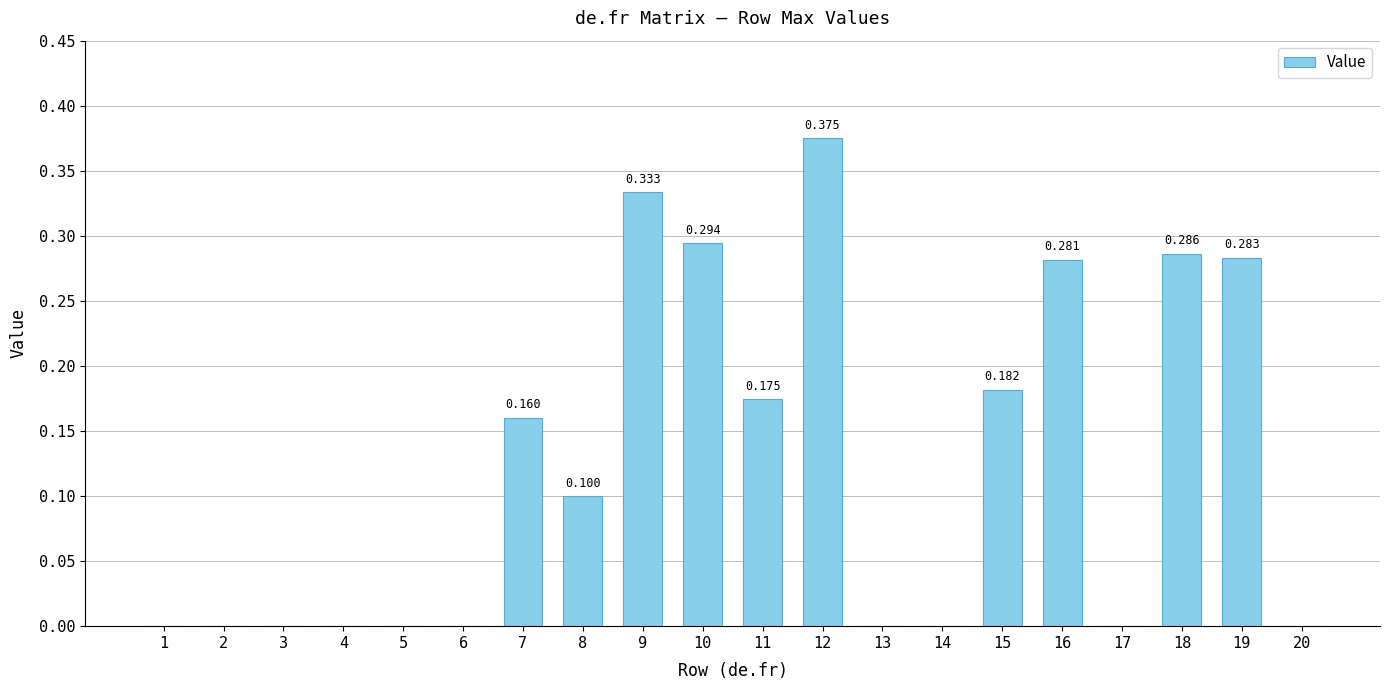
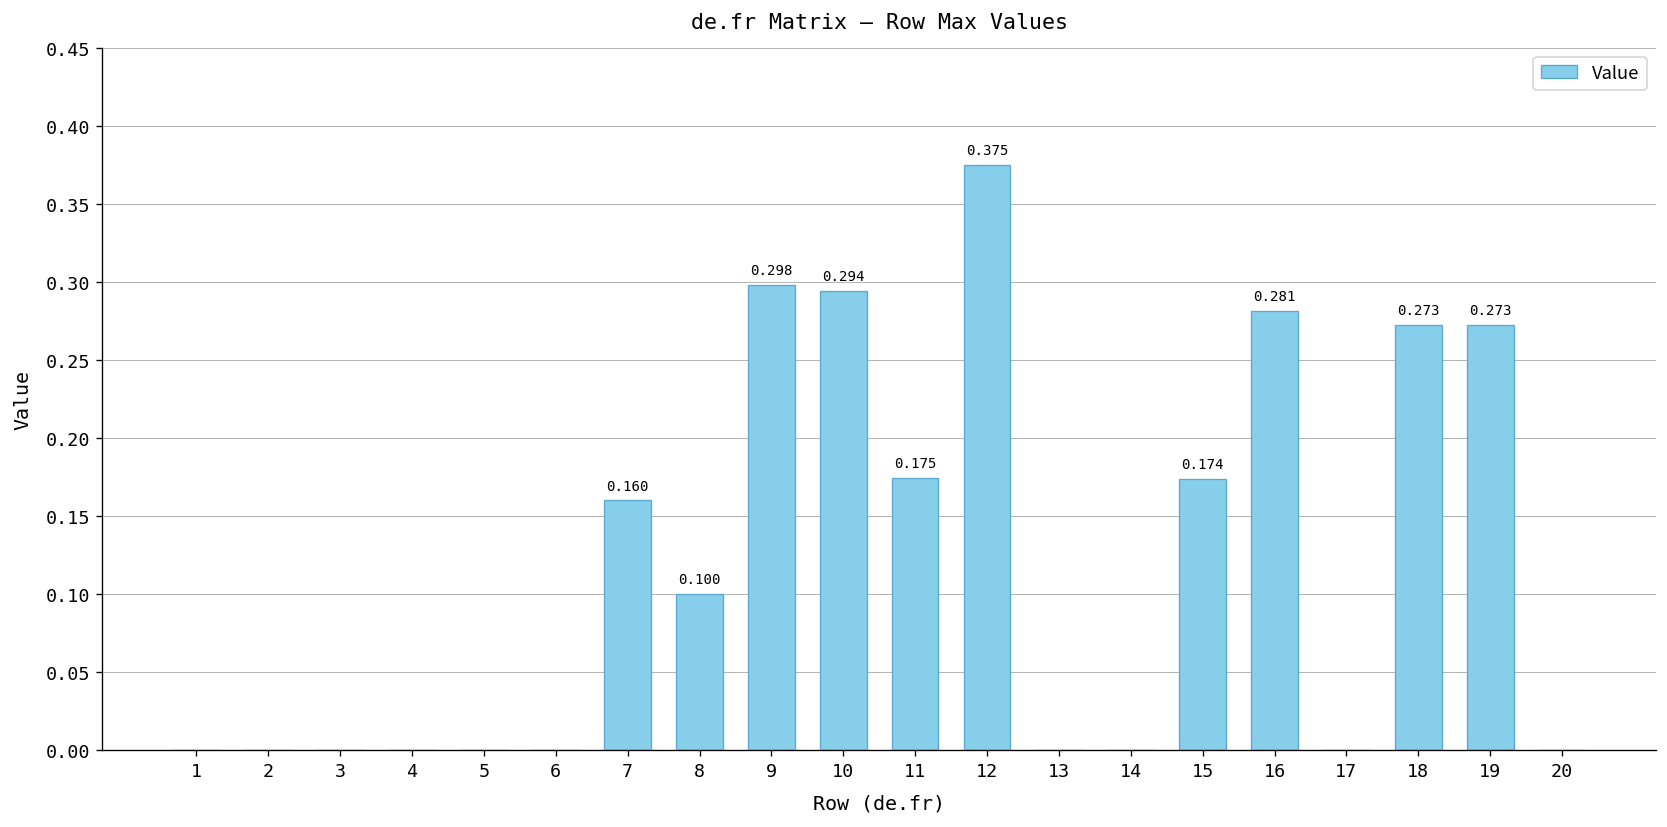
  {
    "7": 0.160,
    "8": 0.100,
-   "9": 0.333,
+   "9": 0.298,
    "10": 0.294,
    "11": 0.175,
    "12": 0.375,
-   "15": 0.182,
+   "15": 0.174,
    "16": 0.281,
-   "18": 0.286,
-   "19": 0.283
+   "18": 0.273,
+   "19": 0.273
  }
